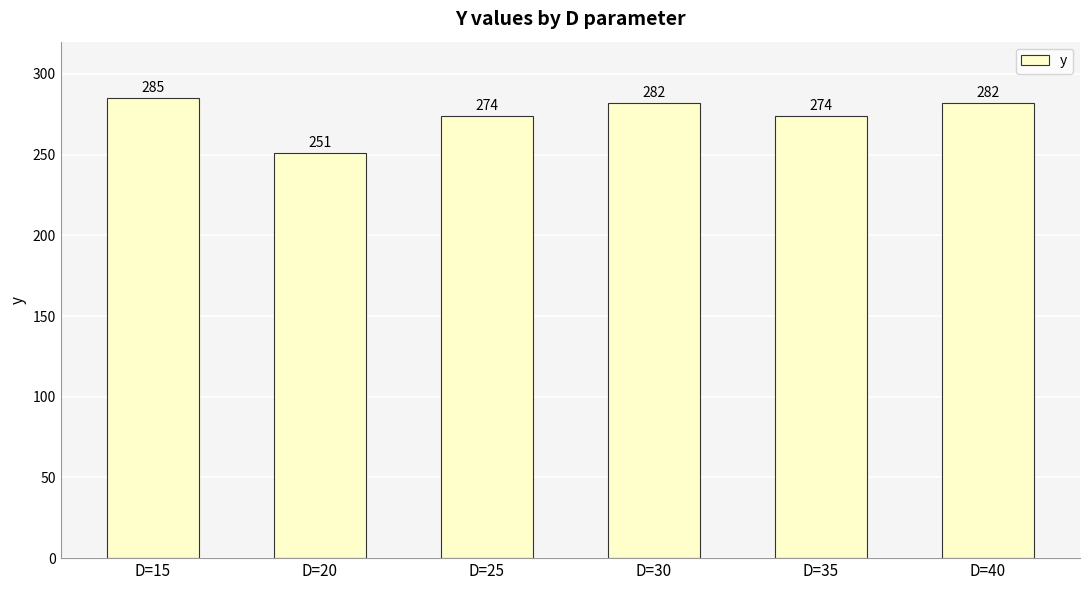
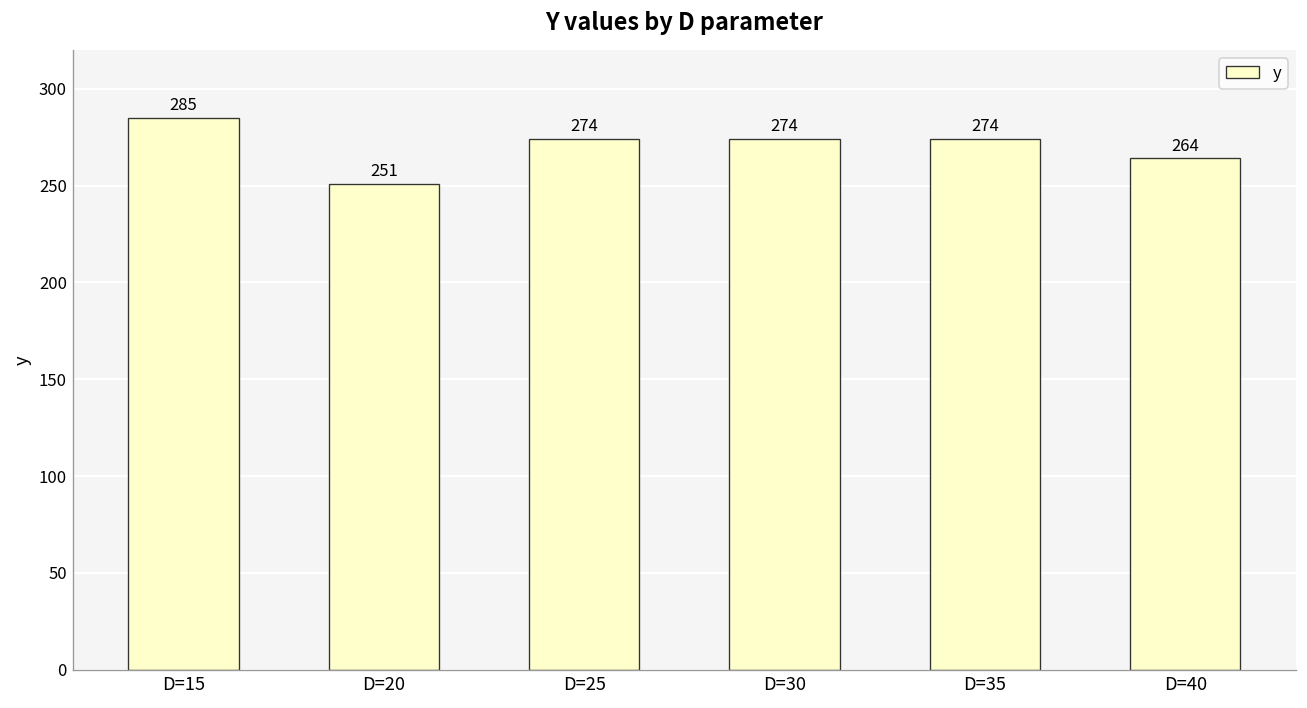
  {
    "D=15": 285,
    "D=20": 251,
    "D=25": 274,
-   "D=30": 282,
+   "D=30": 274,
    "D=35": 274,
-   "D=40": 282
+   "D=40": 264
  }
